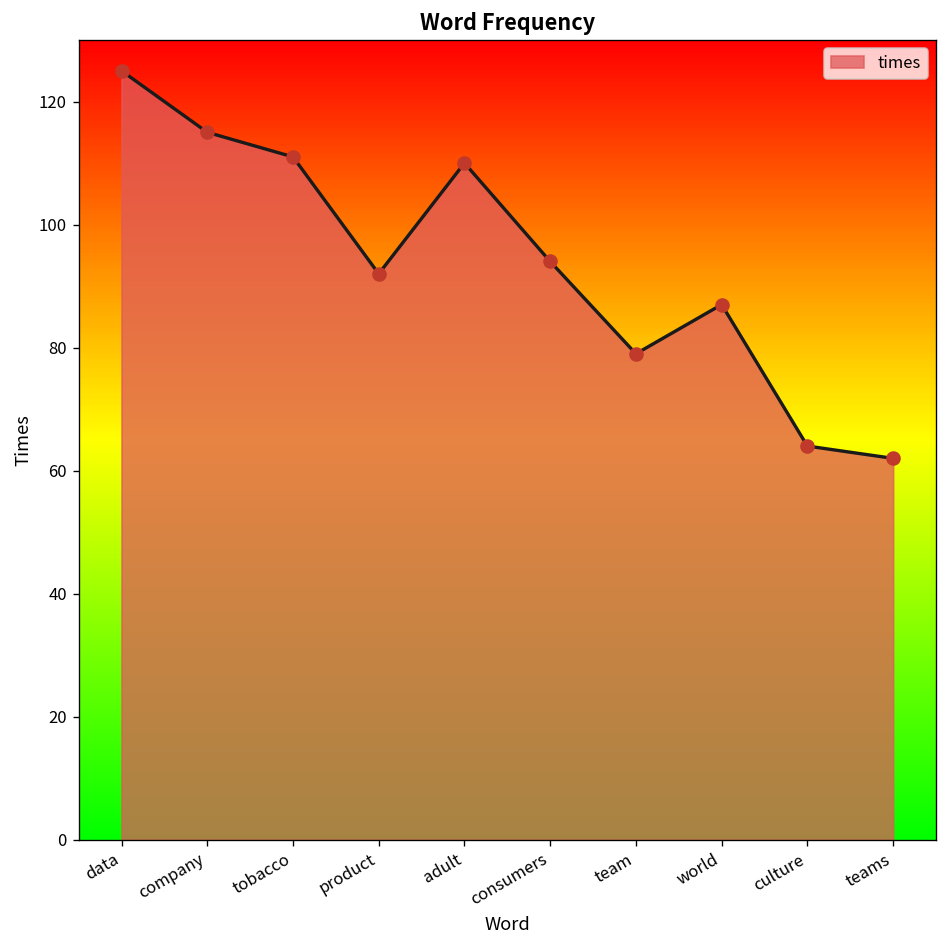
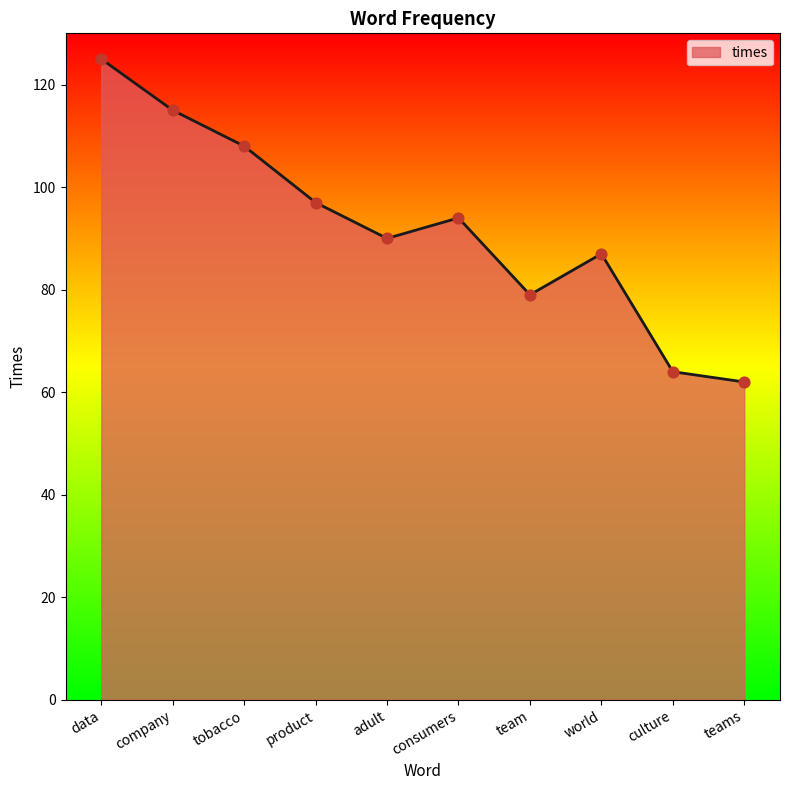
  {
    "data": 125,
    "company": 115,
-   "tobacco": 111,
-   "product": 92,
-   "adult": 110,
+   "tobacco": 108,
+   "product": 97,
+   "adult": 90,
    "consumers": 94,
    "team": 79,
    "world": 87,
    "culture": 64,
    "teams": 62
  }
